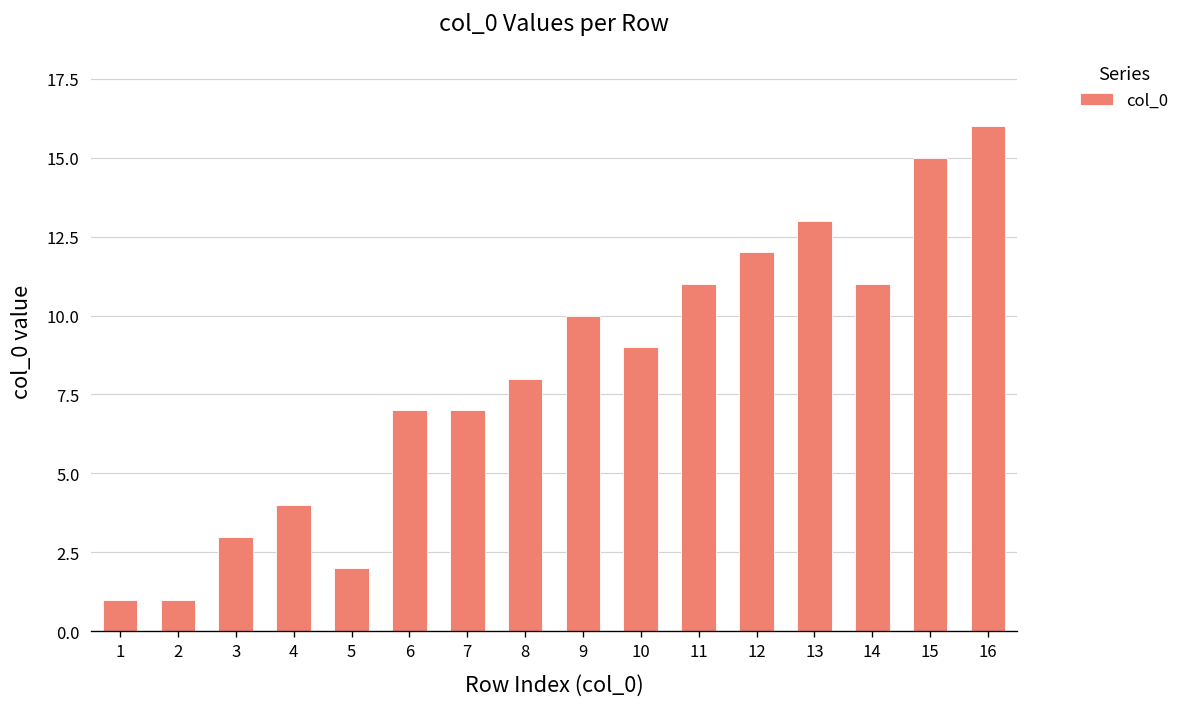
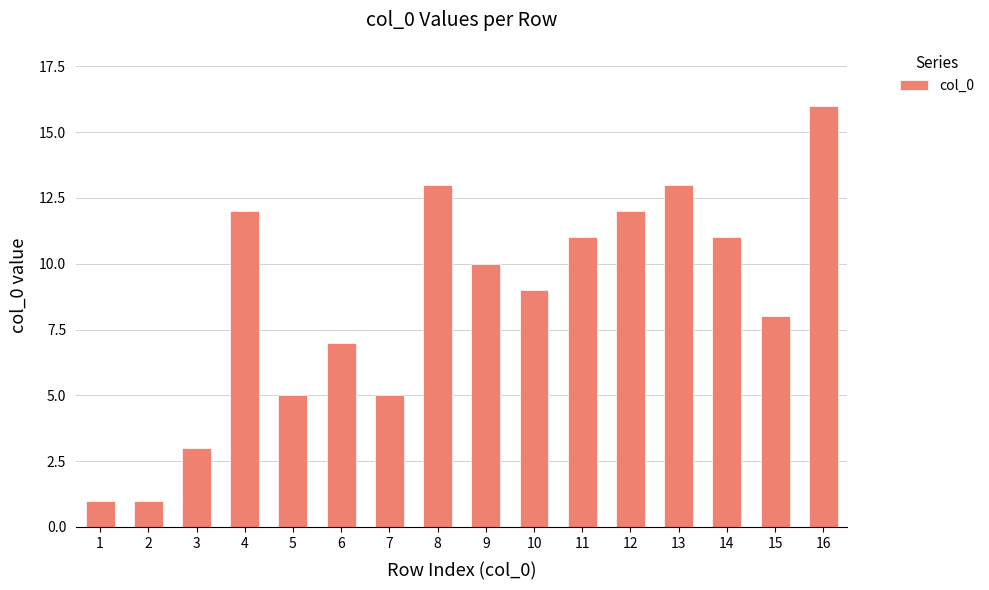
  {
    "1": 1,
    "2": 1,
    "3": 3,
-   "4": 4,
-   "5": 2,
+   "4": 12,
+   "5": 5,
    "6": 7,
-   "7": 7,
-   "8": 8,
+   "7": 5,
+   "8": 13,
    "9": 10,
    "10": 9,
    "11": 11,
    "12": 12,
    "13": 13,
    "14": 11,
-   "15": 15,
+   "15": 8,
    "16": 16
  }
